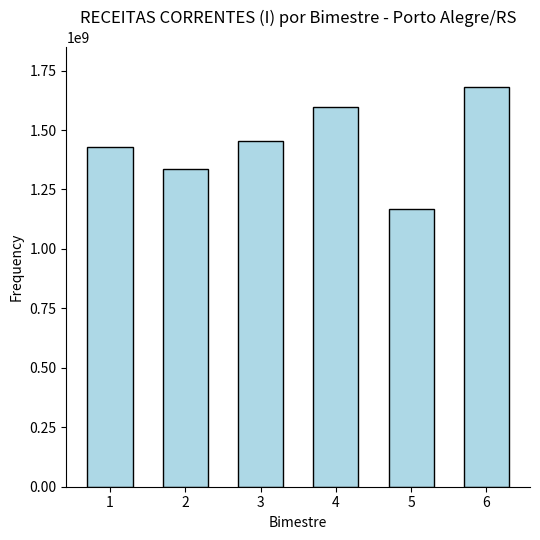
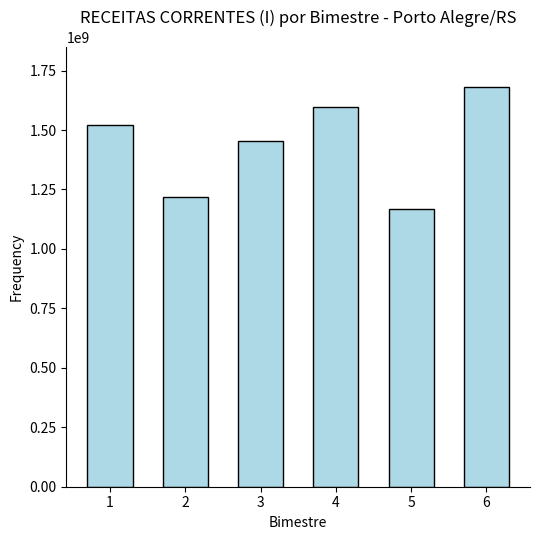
  {
-   "1": 1430000000,
-   "2": 1340000000,
+   "1": 1520000000,
+   "2": 1220000000,
    "3": 1450000000,
    "4": 1590000000,
    "5": 1170000000,
    "6": 1680000000
  }
